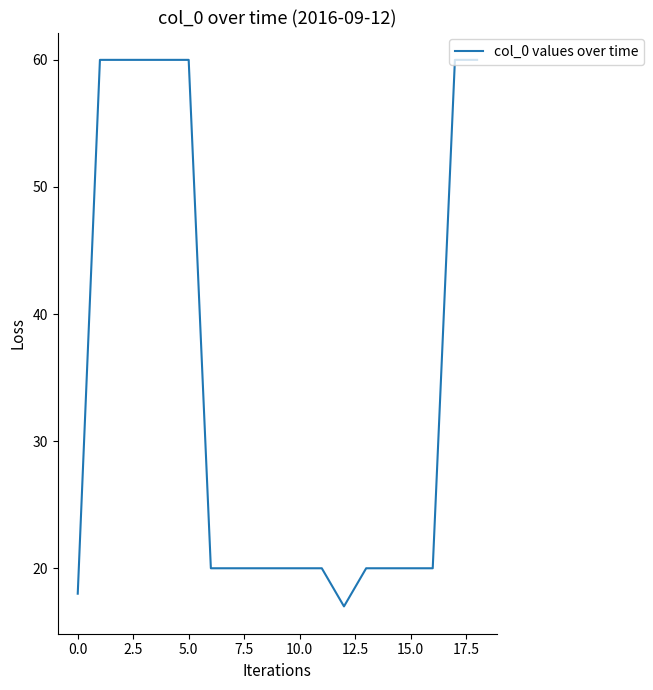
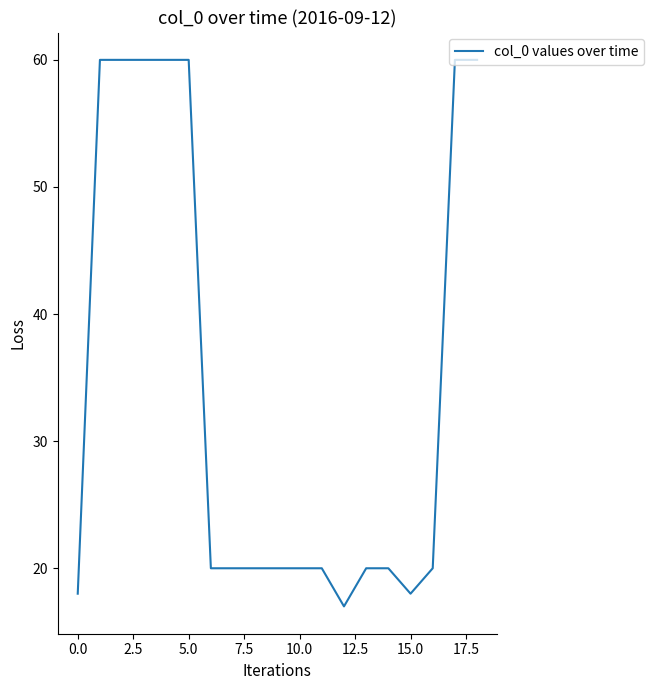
  {
    "0.0": 18,
    "5.0": 60,
    "10.0": 20,
-   "15.0": 20
+   "15.0": 18
  }
